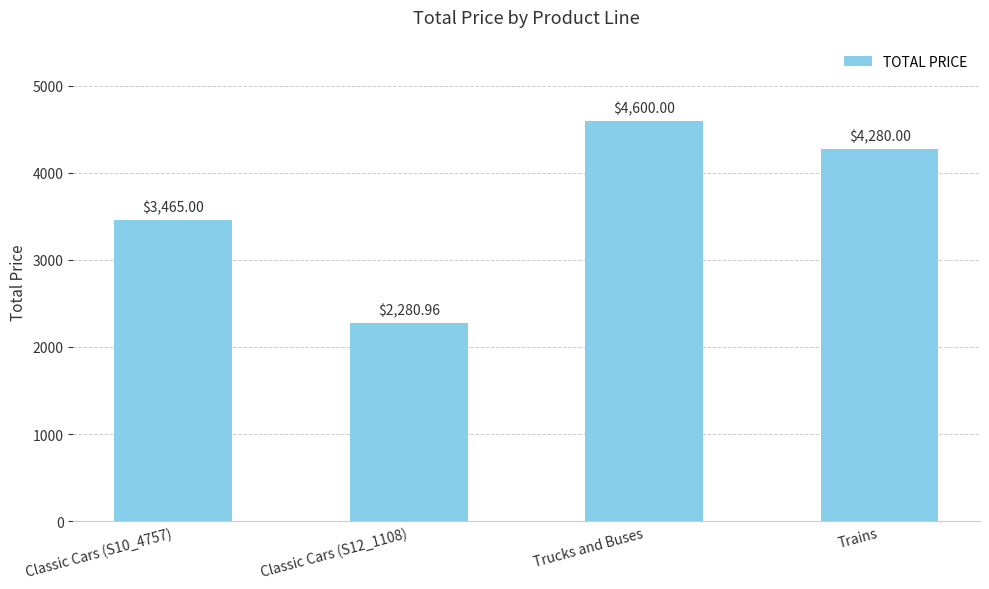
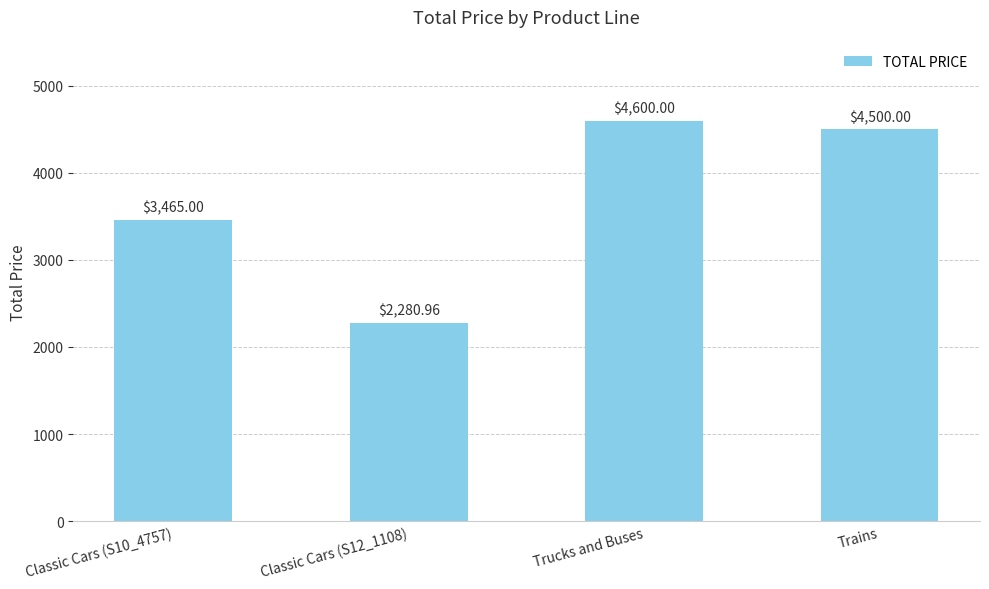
  {
    "Classic Cars (S10_4757)": "$3,465.00",
    "Classic Cars (S12_1108)": "$2,280.96",
    "Trucks and Buses": "$4,600.00",
-   "Trains": "$4,280.00"
+   "Trains": "$4,500.00"
  }
